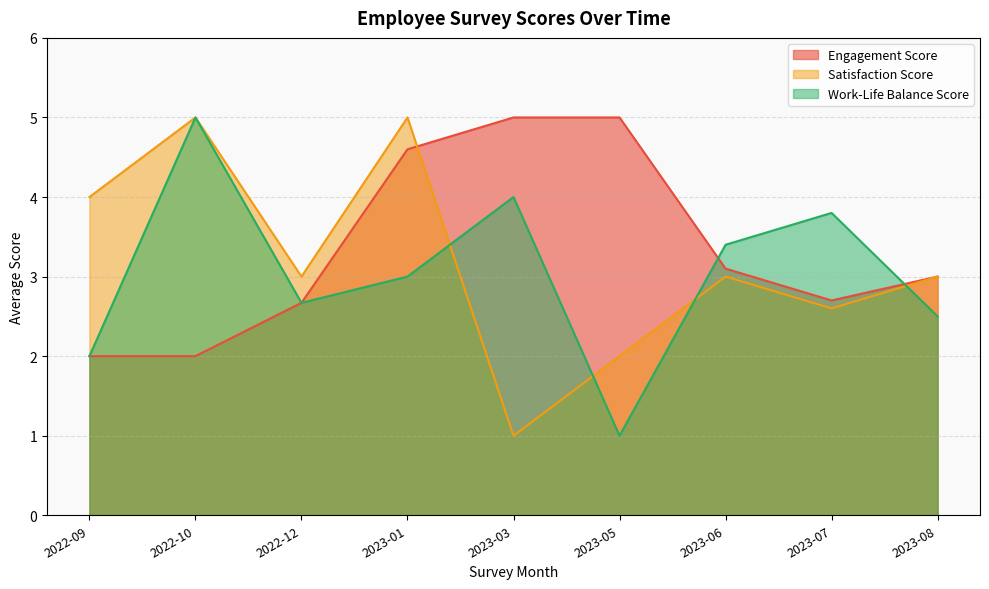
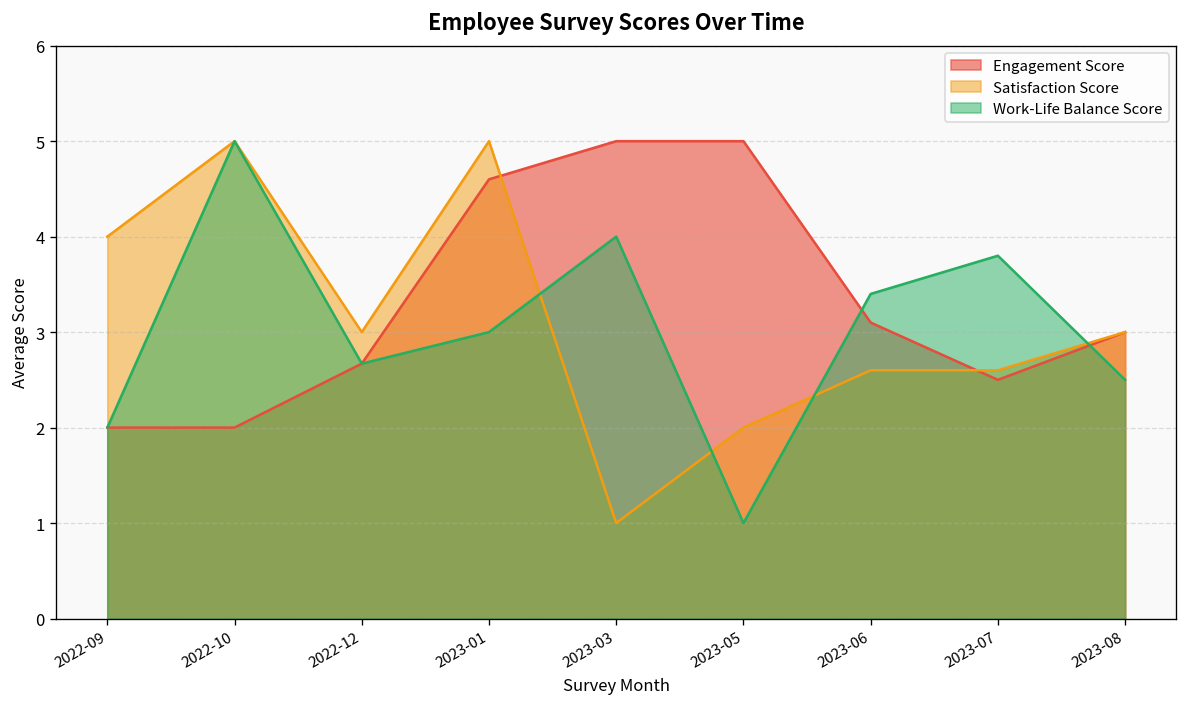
  {
    "Engagement Score": {
      "2022-10": 2.0,
      "2023-01": 4.6,
      "2023-03": 5.0,
      "2023-05": 5.0,
      "2023-06": 3.1,
-     "2023-07": 2.7
+     "2023-07": 2.5
    },
    "Satisfaction Score": {
      "2022-09": 4.0,
      "2022-12": 3.0,
      "2023-01": 5.0,
      "2023-03": 1.0,
      "2023-05": 2.0,
-     "2023-06": 3.0,
+     "2023-06": 2.6,
      "2023-07": 2.6
    },
    "Work-Life Balance Score": {
      "2023-01": 3.0,
      "2023-03": 4.0,
      "2023-05": 1.0,
      "2023-06": 3.4,
      "2023-07": 3.8,
      "2023-08": 2.5
    }
  }
